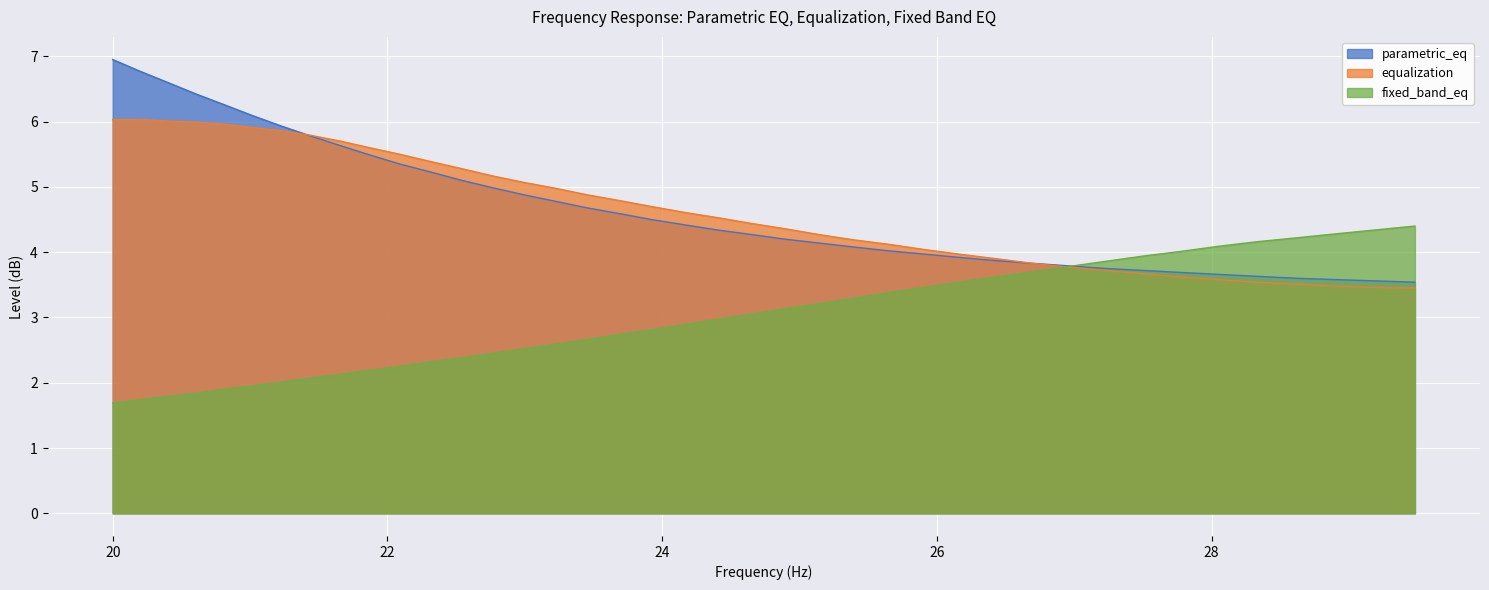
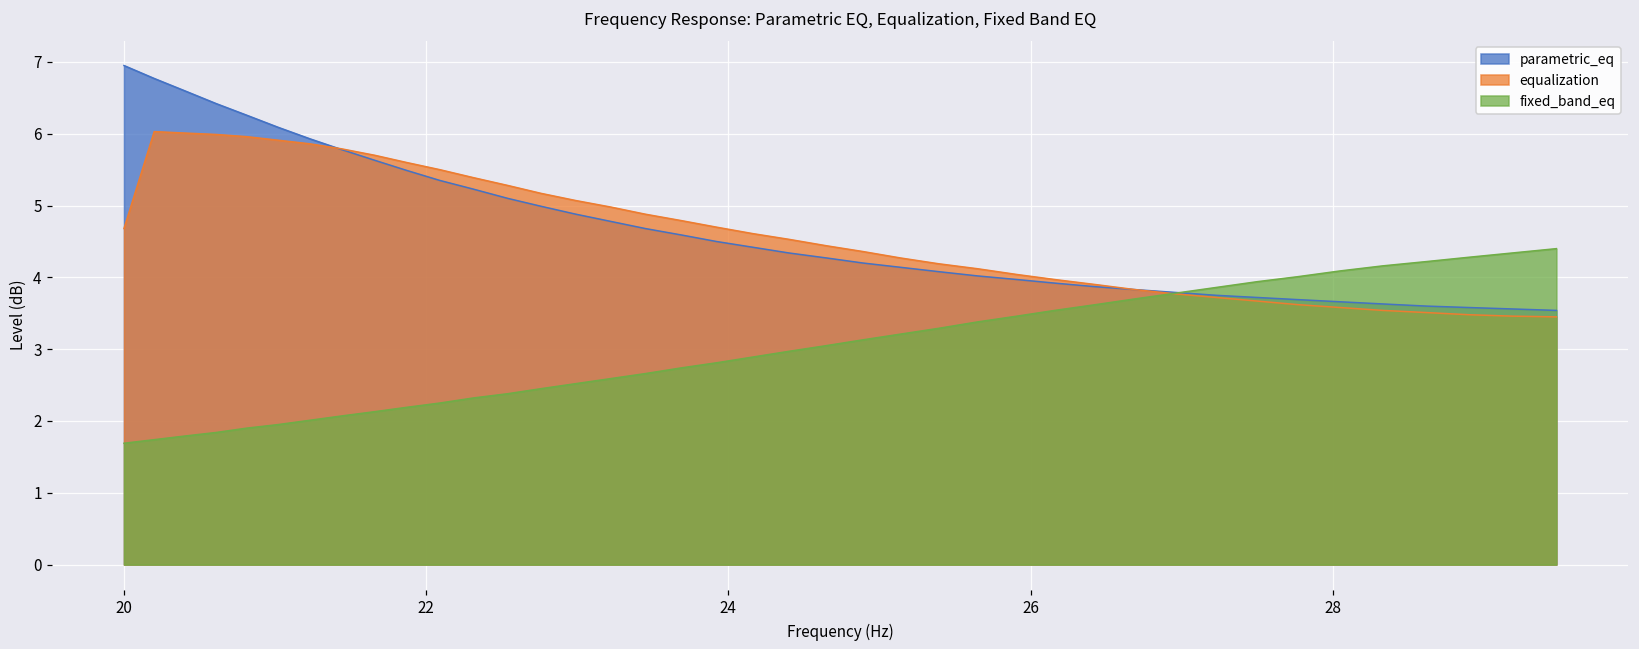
  {
    "parametric_eq": {
      "20": 7.0
    },
    "equalization": {
-     "20": 6.0
+     "20": 4.7
    },
    "fixed_band_eq": {
      "20": 1.7
    }
  }
